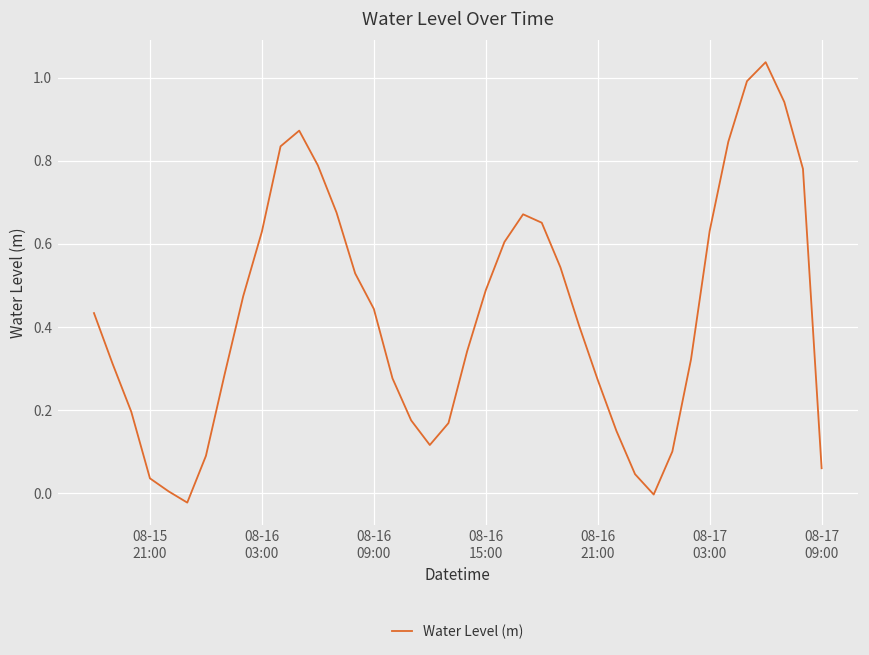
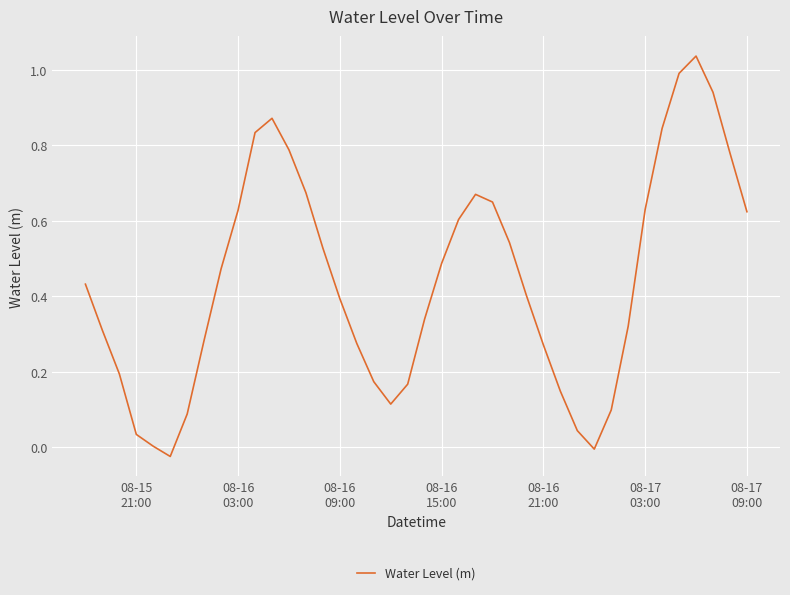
  {
    "08-15 21:00": 0.03,
    "08-16 03:00": 0.63,
-   "08-16 09:00": 0.44,
+   "08-16 09:00": 0.39,
    "08-16 15:00": 0.49,
    "08-16 21:00": 0.27,
    "08-17 03:00": 0.63,
-   "08-17 09:00": 0.06
+   "08-17 09:00": 0.62
  }
